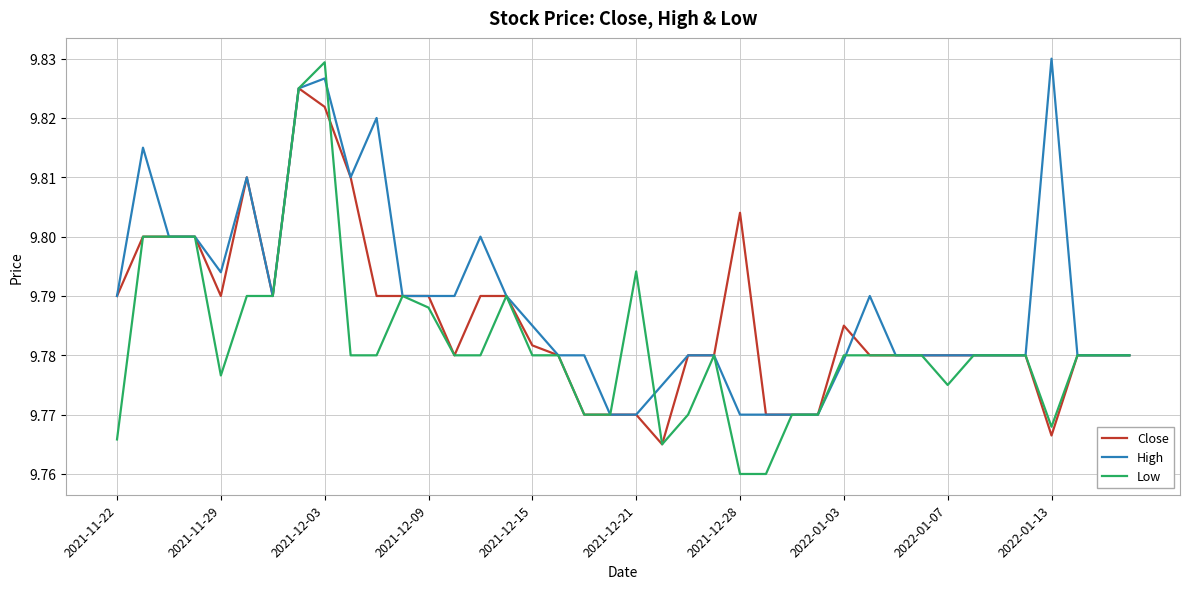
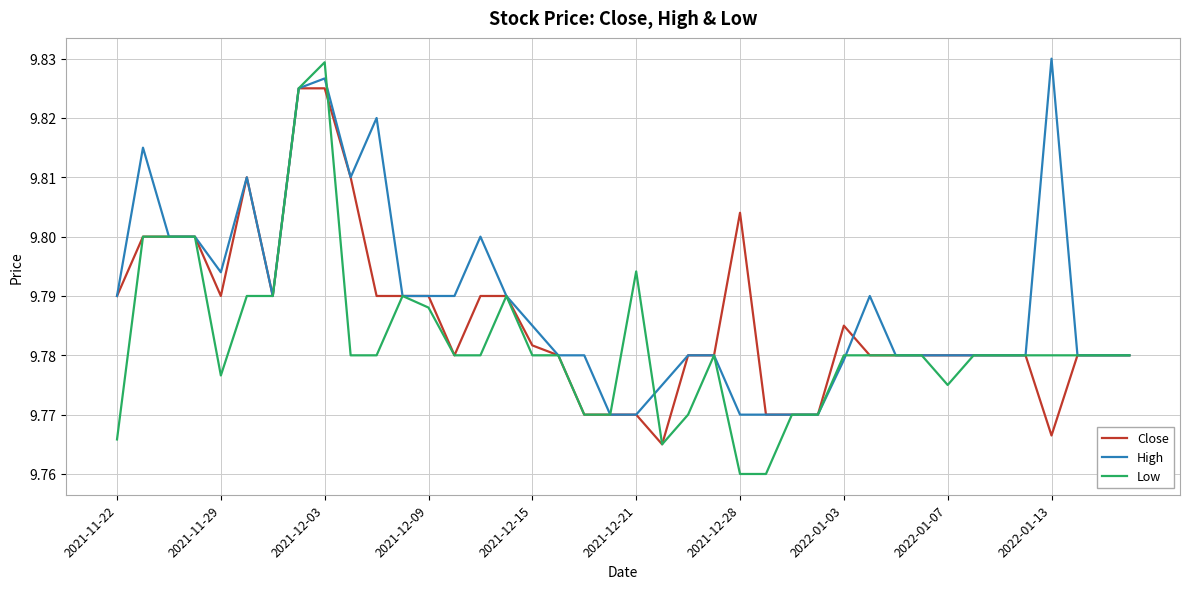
  {
    "Close": {
      "2021-11-29": 9.790,
-     "2021-12-03": 9.822,
+     "2021-12-03": 9.825,
      "2021-12-15": 9.782,
      "2021-12-28": 9.804,
      "2022-01-03": 9.785,
      "2022-01-13": 9.766
    },
    "High": {
      "2021-11-29": 9.794,
      "2021-12-03": 9.827,
      "2021-12-15": 9.785,
      "2021-12-28": 9.770,
      "2022-01-03": 9.779,
      "2022-01-13": 9.830
    },
    "Low": {
      "2021-11-22": 9.766,
      "2021-11-29": 9.777,
      "2021-12-03": 9.829,
      "2021-12-09": 9.788,
      "2021-12-15": 9.780,
      "2021-12-21": 9.794,
      "2021-12-28": 9.760,
      "2022-01-03": 9.780,
      "2022-01-07": 9.775,
-     "2022-01-13": 9.768
+     "2022-01-13": 9.780
    }
  }
